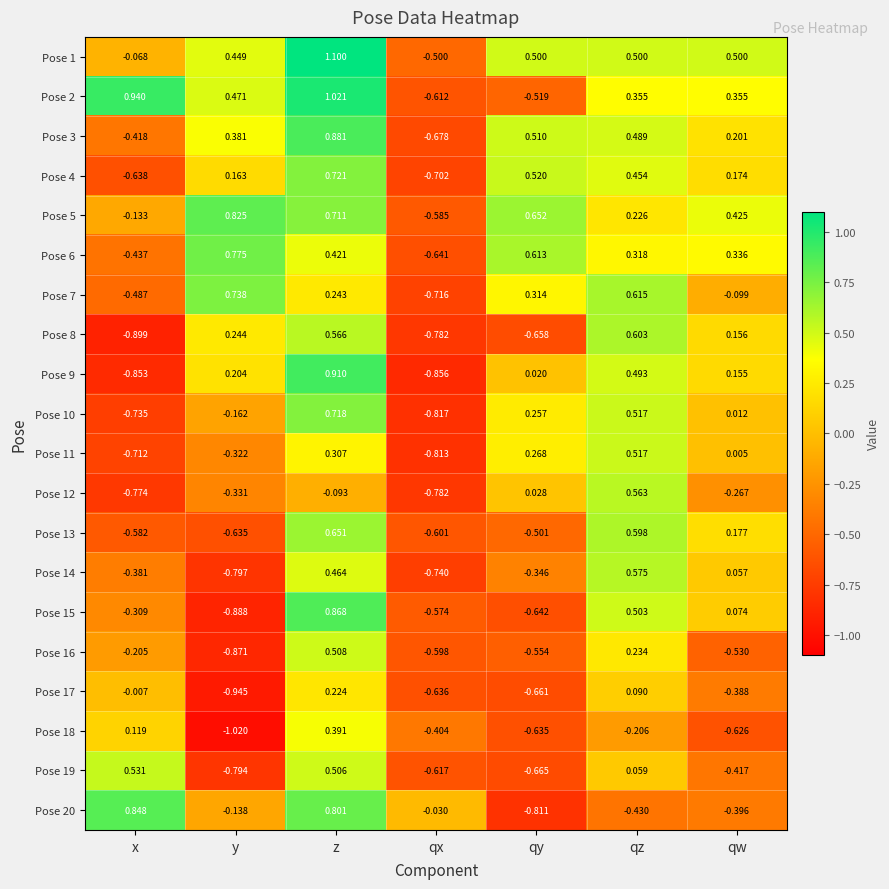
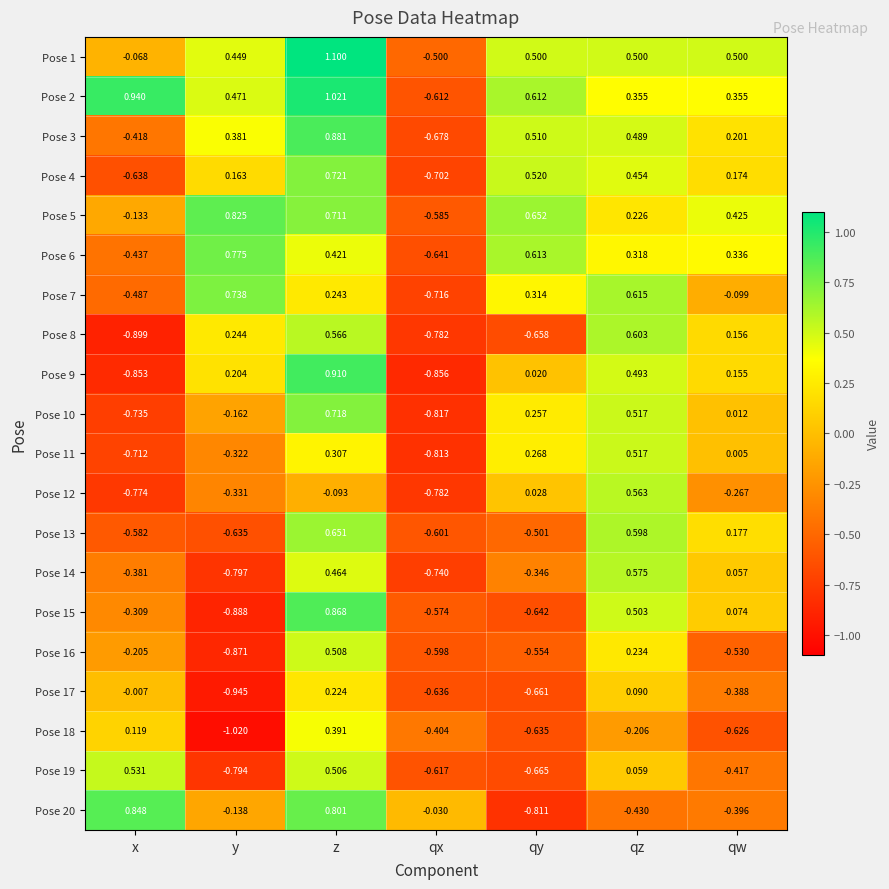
  {
    "Pose 1": {
      "x": -0.068,
      "y": 0.449,
      "z": 1.100,
      "qx": -0.500,
      "qy": 0.500,
      "qz": 0.500,
      "qw": 0.500
    },
    "Pose 2": {
      "x": 0.940,
      "y": 0.471,
      "z": 1.021,
      "qx": -0.612,
-     "qy": -0.519,
+     "qy": 0.612,
      "qz": 0.355,
      "qw": 0.355
    },
    "Pose 3": {
      "x": -0.418,
      "y": 0.381,
      "z": 0.881,
      "qx": -0.678,
      "qy": 0.510,
      "qz": 0.489,
      "qw": 0.201
    },
    "Pose 4": {
      "x": -0.638,
      "y": 0.163,
      "z": 0.721,
      "qx": -0.702,
      "qy": 0.520,
      "qz": 0.454,
      "qw": 0.174
    },
    "Pose 5": {
      "x": -0.133,
      "y": 0.825,
      "z": 0.711,
      "qx": -0.585,
      "qy": 0.652,
      "qz": 0.226,
      "qw": 0.425
    },
    "Pose 6": {
      "x": -0.437,
      "y": 0.775,
      "z": 0.421,
      "qx": -0.641,
      "qy": 0.613,
      "qz": 0.318,
      "qw": 0.336
    },
    "Pose 7": {
      "x": -0.487,
      "y": 0.738,
      "z": 0.243,
      "qx": -0.716,
      "qy": 0.314,
      "qz": 0.615,
      "qw": -0.099
    },
    "Pose 8": {
      "x": -0.899,
      "y": 0.244,
      "z": 0.566,
      "qx": -0.782,
      "qy": -0.658,
      "qz": 0.603,
      "qw": 0.156
    },
    "Pose 9": {
      "x": -0.853,
      "y": 0.204,
      "z": 0.910,
      "qx": -0.856,
      "qy": 0.020,
      "qz": 0.493,
      "qw": 0.155
    },
    "Pose 10": {
      "x": -0.735,
      "y": -0.162,
      "z": 0.718,
      "qx": -0.817,
      "qy": 0.257,
      "qz": 0.517,
      "qw": 0.012
    },
    "Pose 11": {
      "x": -0.712,
      "y": -0.322,
      "z": 0.307,
      "qx": -0.813,
      "qy": 0.268,
      "qz": 0.517,
      "qw": 0.005
    },
    "Pose 12": {
      "x": -0.774,
      "y": -0.331,
      "z": -0.093,
      "qx": -0.782,
      "qy": 0.028,
      "qz": 0.563,
      "qw": -0.267
    },
    "Pose 13": {
      "x": -0.582,
      "y": -0.635,
      "z": 0.651,
      "qx": -0.601,
      "qy": -0.501,
      "qz": 0.598,
      "qw": 0.177
    },
    "Pose 14": {
      "x": -0.381,
      "y": -0.797,
      "z": 0.464,
      "qx": -0.740,
      "qy": -0.346,
      "qz": 0.575,
      "qw": 0.057
    },
    "Pose 15": {
      "x": -0.309,
      "y": -0.888,
      "z": 0.868,
      "qx": -0.574,
      "qy": -0.642,
      "qz": 0.503,
      "qw": 0.074
    },
    "Pose 16": {
      "x": -0.205,
      "y": -0.871,
      "z": 0.508,
      "qx": -0.598,
      "qy": -0.554,
      "qz": 0.234,
      "qw": -0.530
    },
    "Pose 17": {
      "x": -0.007,
      "y": -0.945,
      "z": 0.224,
      "qx": -0.636,
      "qy": -0.661,
      "qz": 0.090,
      "qw": -0.388
    },
    "Pose 18": {
      "x": 0.119,
      "y": -1.020,
      "z": 0.391,
      "qx": -0.404,
      "qy": -0.635,
      "qz": -0.206,
      "qw": -0.626
    },
    "Pose 19": {
      "x": 0.531,
      "y": -0.794,
      "z": 0.506,
      "qx": -0.617,
      "qy": -0.665,
      "qz": 0.059,
      "qw": -0.417
    },
    "Pose 20": {
      "x": 0.848,
      "y": -0.138,
      "z": 0.801,
      "qx": -0.030,
      "qy": -0.811,
      "qz": -0.430,
      "qw": -0.396
    }
  }
